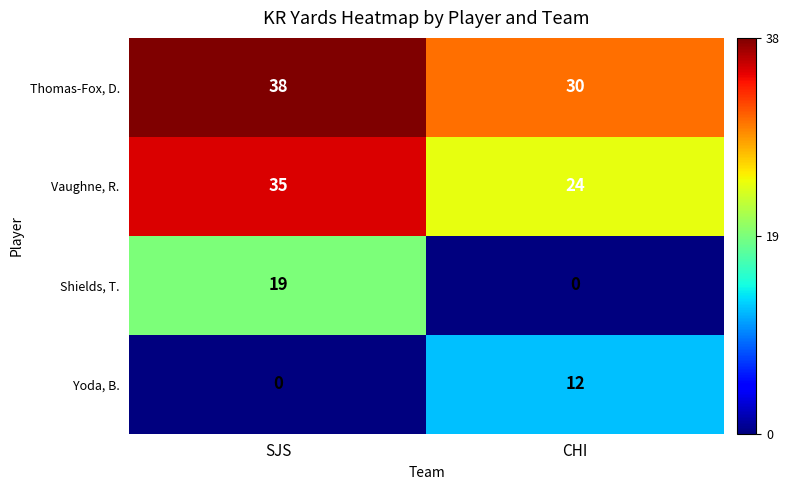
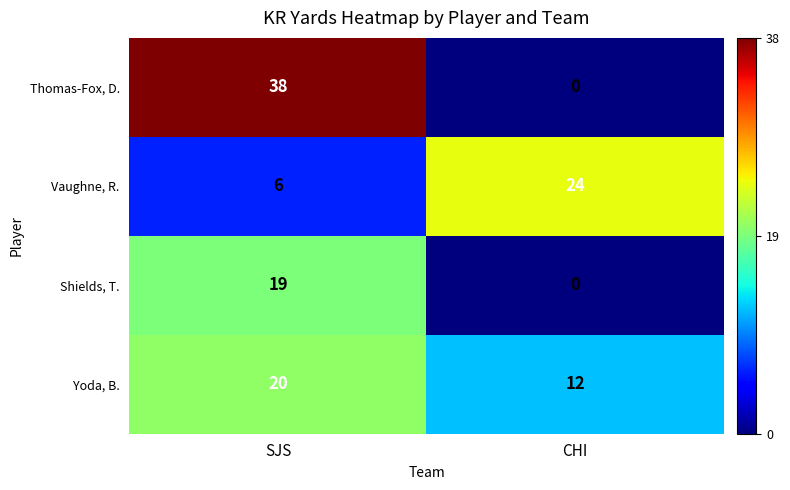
  {
    "Thomas-Fox, D.": {
      "SJS": 38,
-     "CHI": 30
+     "CHI": 0
    },
    "Vaughne, R.": {
-     "SJS": 35,
+     "SJS": 6,
      "CHI": 24
    },
    "Shields, T.": {
      "SJS": 19,
      "CHI": 0
    },
    "Yoda, B.": {
-     "SJS": 0,
+     "SJS": 20,
      "CHI": 12
    }
  }
